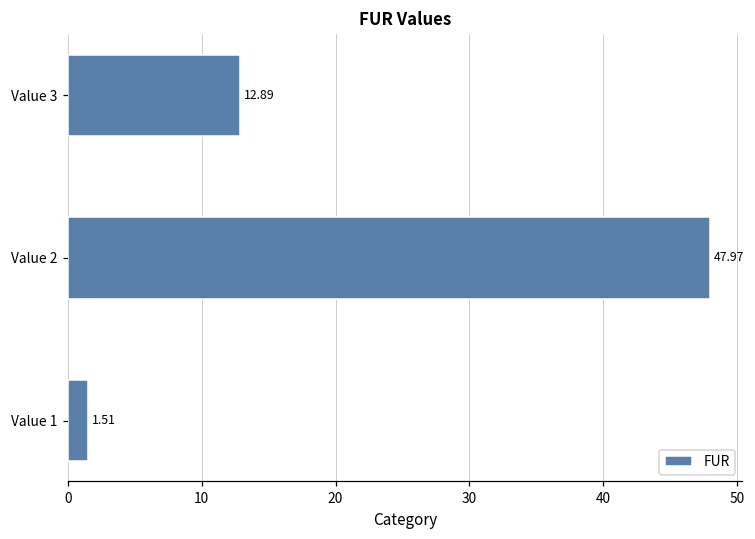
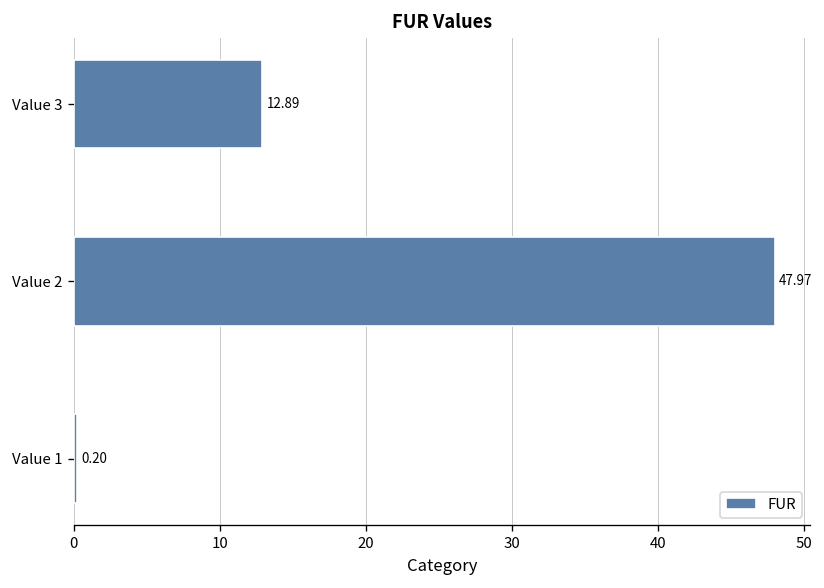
  {
    "Value 3": 12.89,
    "Value 2": 47.97,
-   "Value 1": 1.51
+   "Value 1": 0.20
  }
